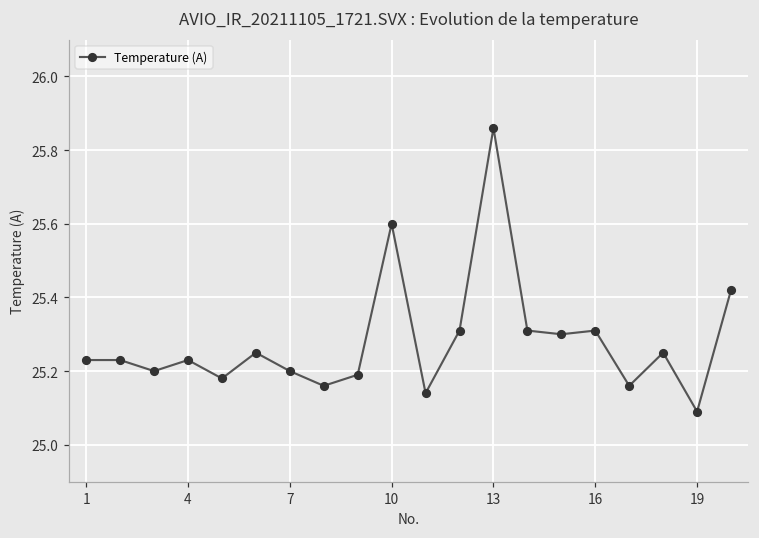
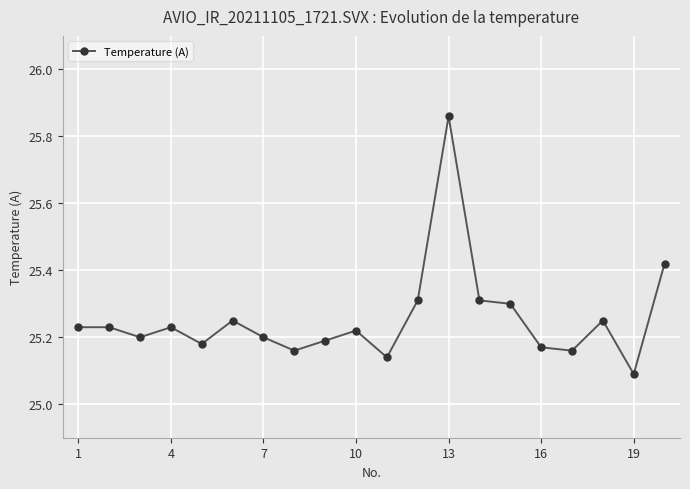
  {
    "1": 25.23,
    "4": 25.23,
    "7": 25.20,
-   "10": 25.60,
+   "10": 25.22,
    "13": 25.86,
-   "16": 25.31,
+   "16": 25.17,
    "19": 25.09
  }
